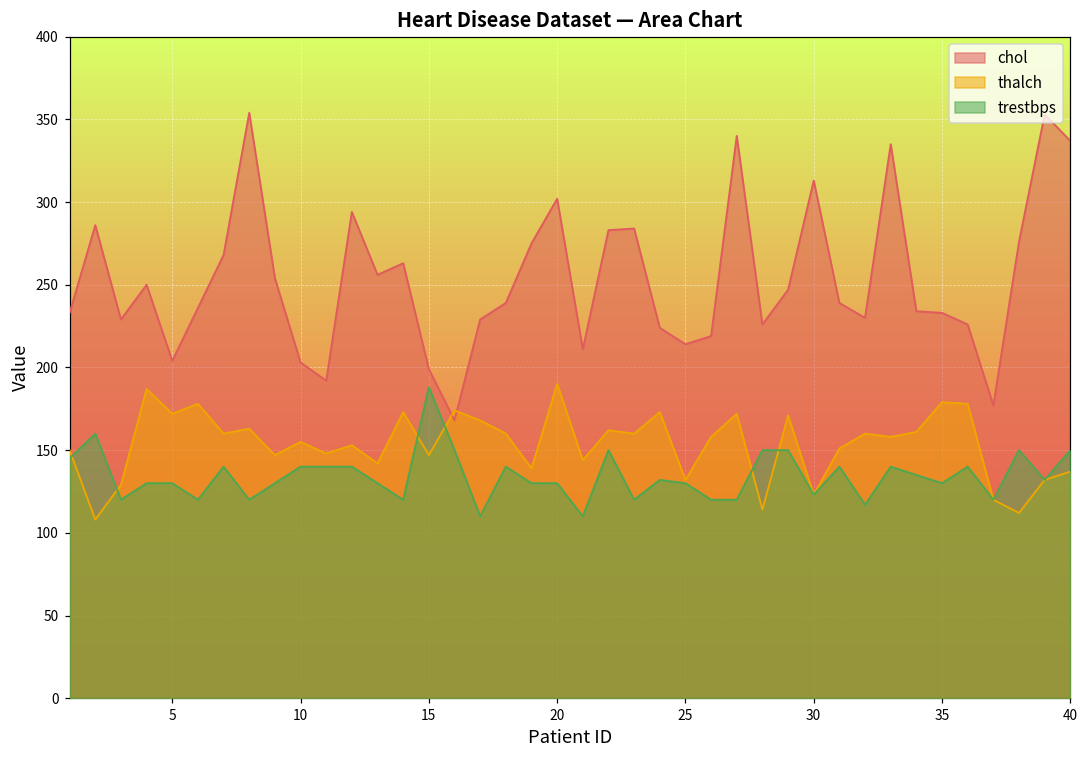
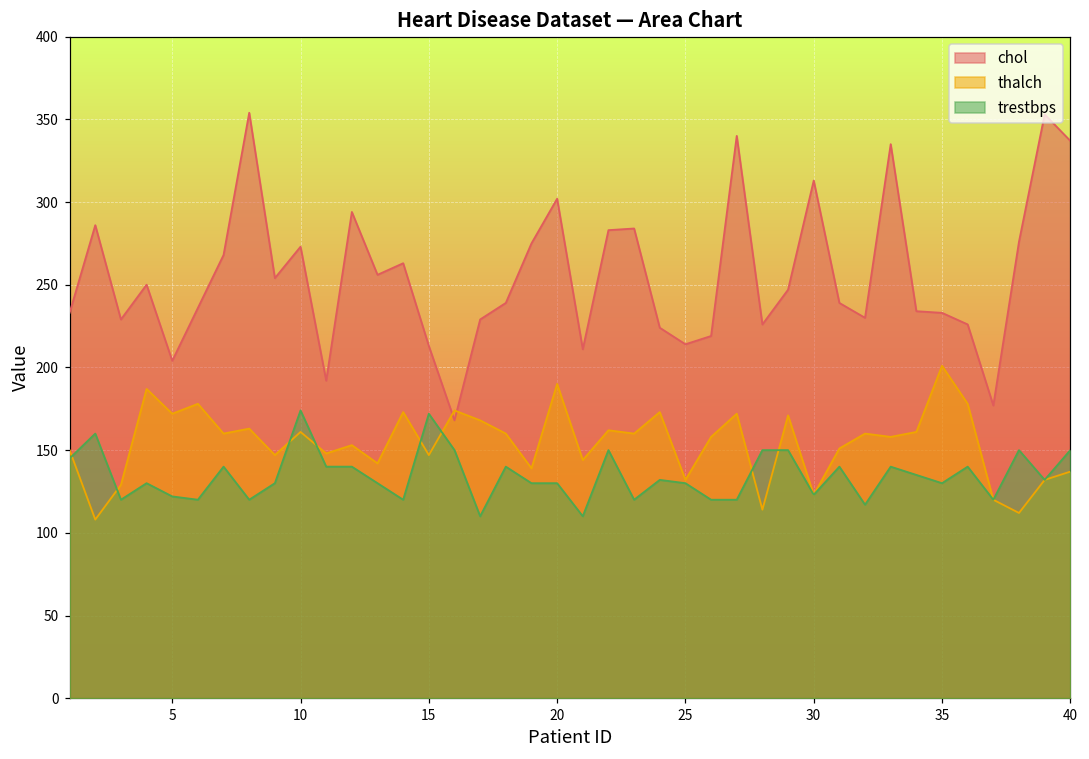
  {
    "chol": {
      "5": 204,
-     "10": 203,
-     "15": 199,
+     "10": 273,
+     "15": 213,
      "20": 302,
      "25": 214,
      "30": 313,
      "35": 233,
      "40": 337
    },
    "thalch": {
      "5": 172,
-     "10": 155,
+     "10": 161,
      "15": 147,
      "20": 190,
      "25": 132,
-     "35": 179,
+     "35": 201,
      "40": 137
    },
    "trestbps": {
-     "5": 130,
-     "10": 140,
-     "15": 188,
+     "5": 122,
+     "10": 174,
+     "15": 172,
      "20": 130,
      "25": 130,
      "35": 130,
      "40": 150
    }
  }
